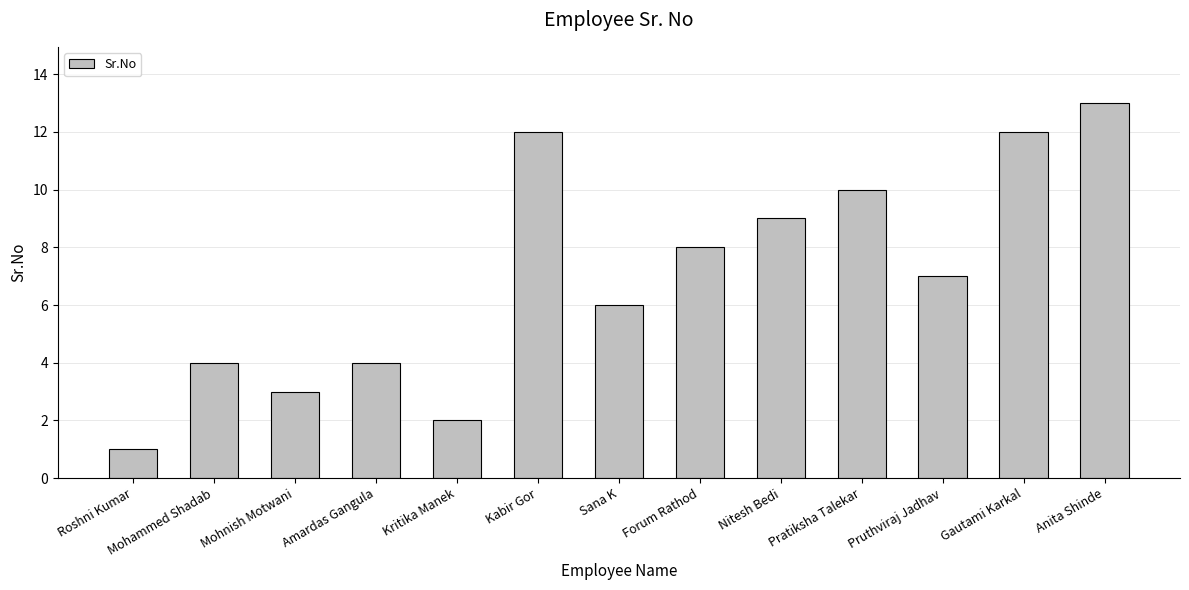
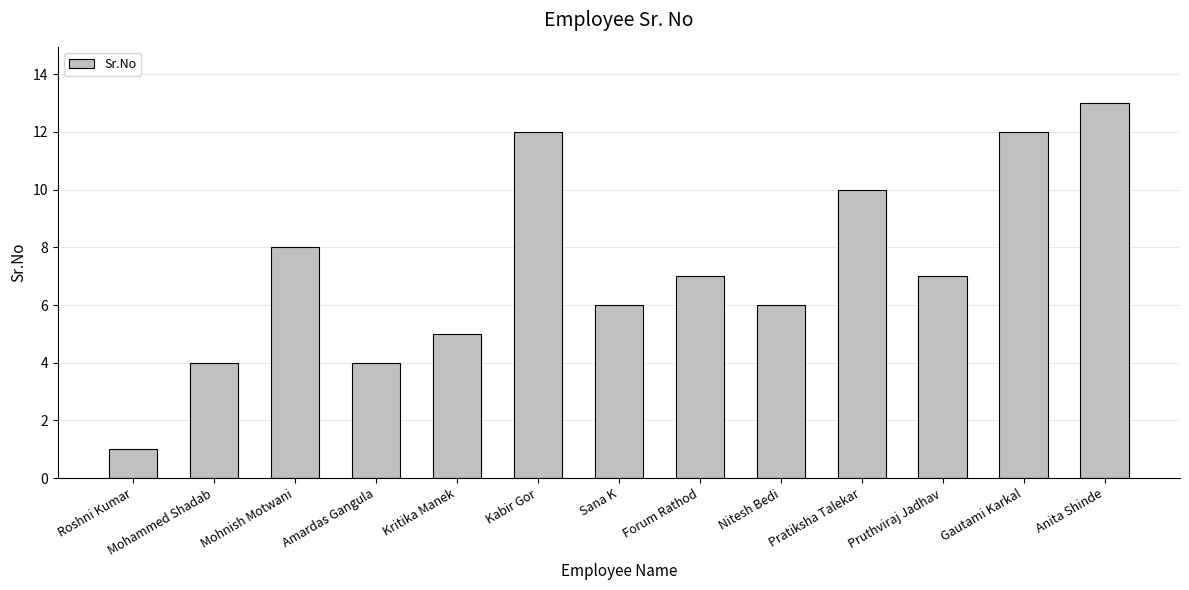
  {
    "Roshni Kumar": 1,
    "Mohammed Shadab": 4,
-   "Mohnish Motwani": 3,
+   "Mohnish Motwani": 8,
    "Amardas Gangula": 4,
-   "Kritika Manek": 2,
+   "Kritika Manek": 5,
    "Kabir Gor": 12,
    "Sana K": 6,
-   "Forum Rathod": 8,
-   "Nitesh Bedi": 9,
+   "Forum Rathod": 7,
+   "Nitesh Bedi": 6,
    "Pratiksha Talekar": 10,
    "Pruthviraj Jadhav": 7,
    "Gautami Karkal": 12,
    "Anita Shinde": 13
  }
